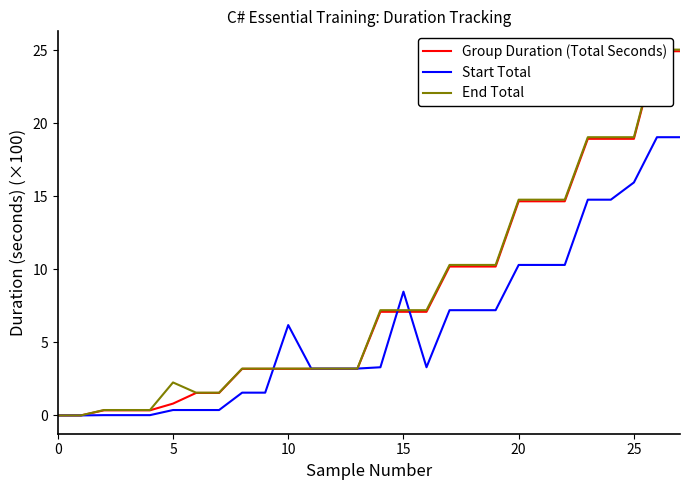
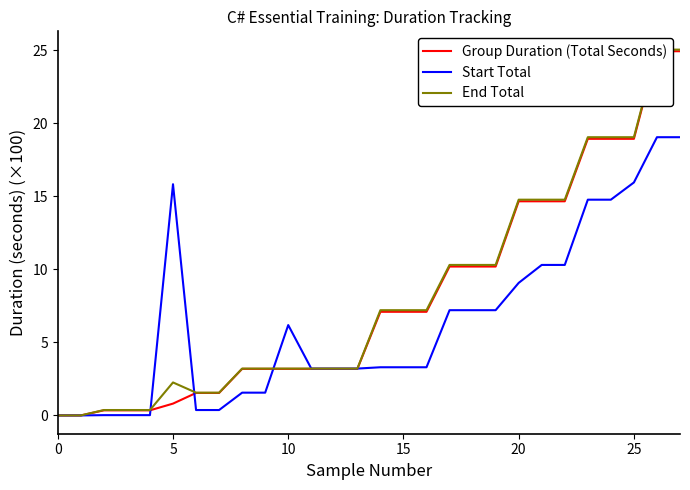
  {
    "Group Duration (Total Seconds)": {
      "5": 0.8
    },
    "Start Total": {
-     "5": 0.4,
+     "5": 15.8,
      "10": 6.2,
-     "15": 8.5,
-     "20": 10.3,
+     "15": 3.3,
+     "20": 9.1,
      "25": 16.0
    },
    "End Total": {
      "5": 2.3
    }
  }
